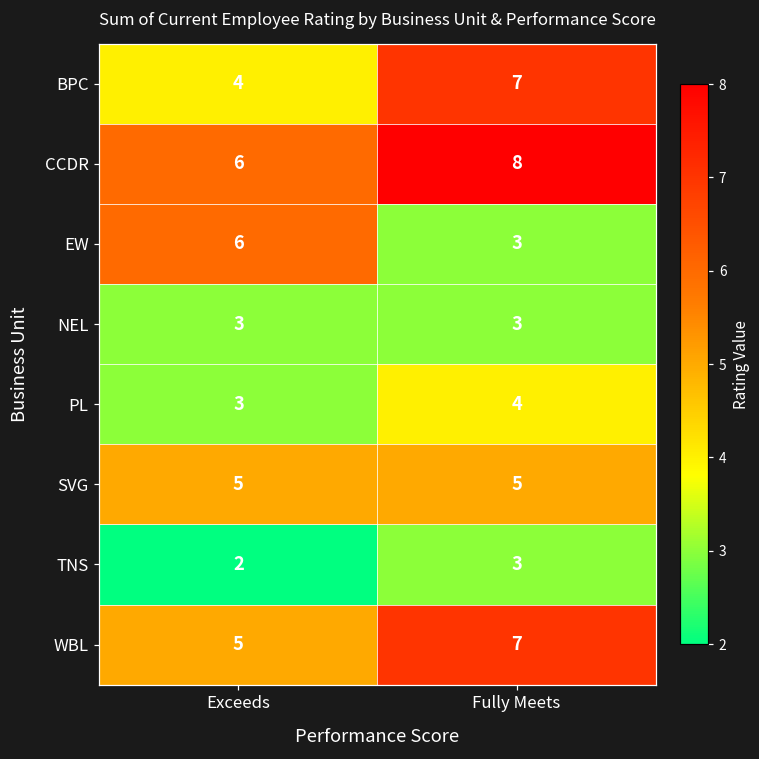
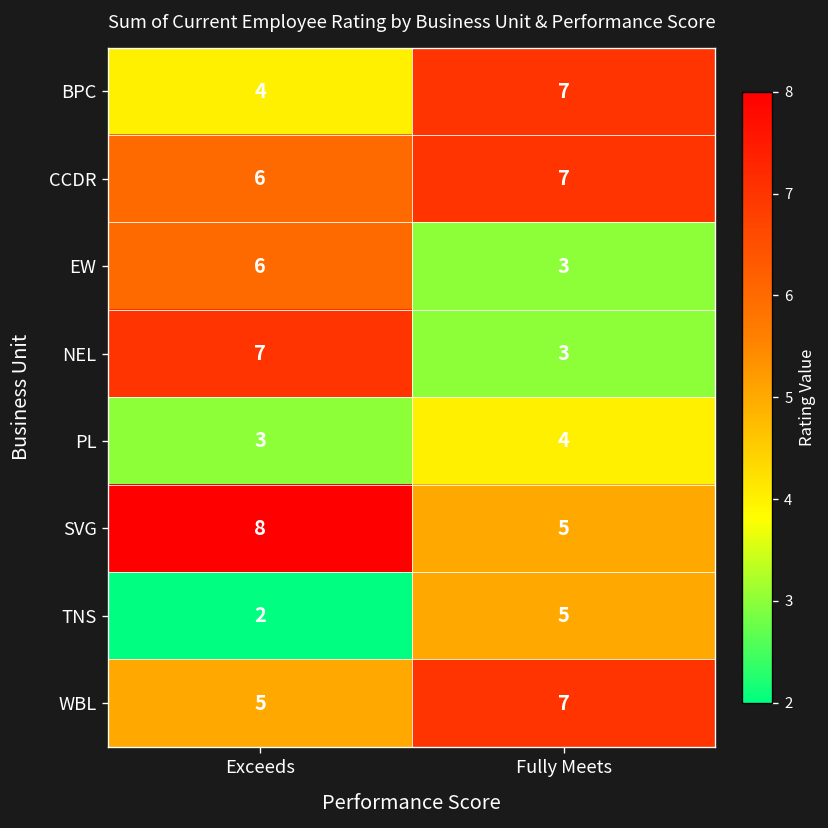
  {
    "BPC": {
      "Exceeds": 4,
      "Fully Meets": 7
    },
    "CCDR": {
      "Exceeds": 6,
-     "Fully Meets": 8
+     "Fully Meets": 7
    },
    "EW": {
      "Exceeds": 6,
      "Fully Meets": 3
    },
    "NEL": {
-     "Exceeds": 3,
+     "Exceeds": 7,
      "Fully Meets": 3
    },
    "PL": {
      "Exceeds": 3,
      "Fully Meets": 4
    },
    "SVG": {
-     "Exceeds": 5,
+     "Exceeds": 8,
      "Fully Meets": 5
    },
    "TNS": {
      "Exceeds": 2,
-     "Fully Meets": 3
+     "Fully Meets": 5
    },
    "WBL": {
      "Exceeds": 5,
      "Fully Meets": 7
    }
  }
